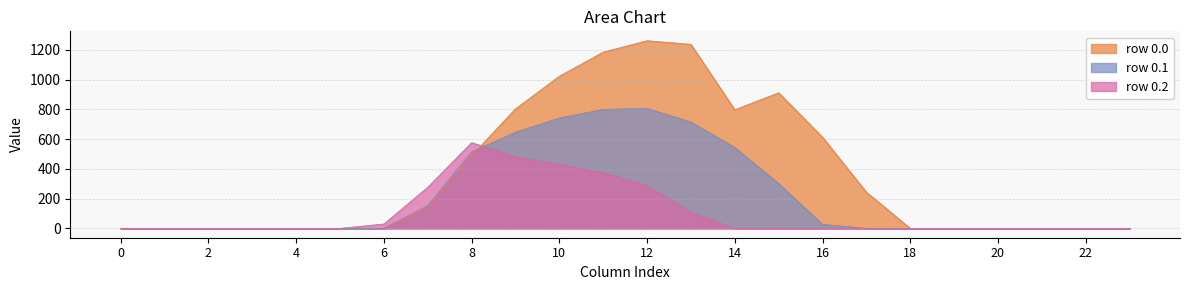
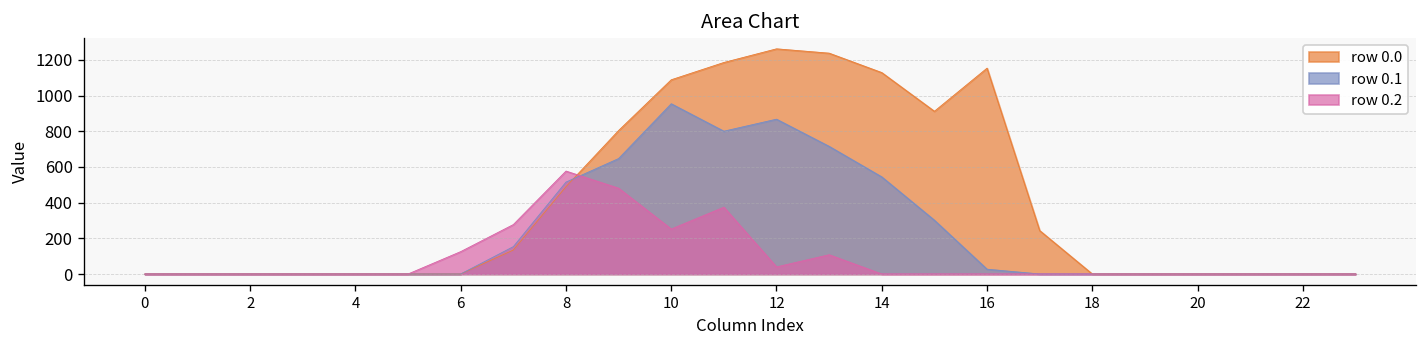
  {
    "row 0.0": {
      "8": 490,
-     "10": 1020,
+     "10": 1090,
      "12": 1260,
-     "14": 800,
-     "16": 610
+     "14": 1130,
+     "16": 1150
    },
    "row 0.1": {
      "8": 510,
-     "10": 740,
-     "12": 810,
+     "10": 950,
+     "12": 870,
      "14": 540,
      "16": 30
    },
    "row 0.2": {
-     "6": 30,
+     "6": 130,
      "8": 580,
-     "10": 430,
-     "12": 290,
+     "10": 250,
+     "12": 40,
      "14": 0,
      "16": 0
    }
  }
